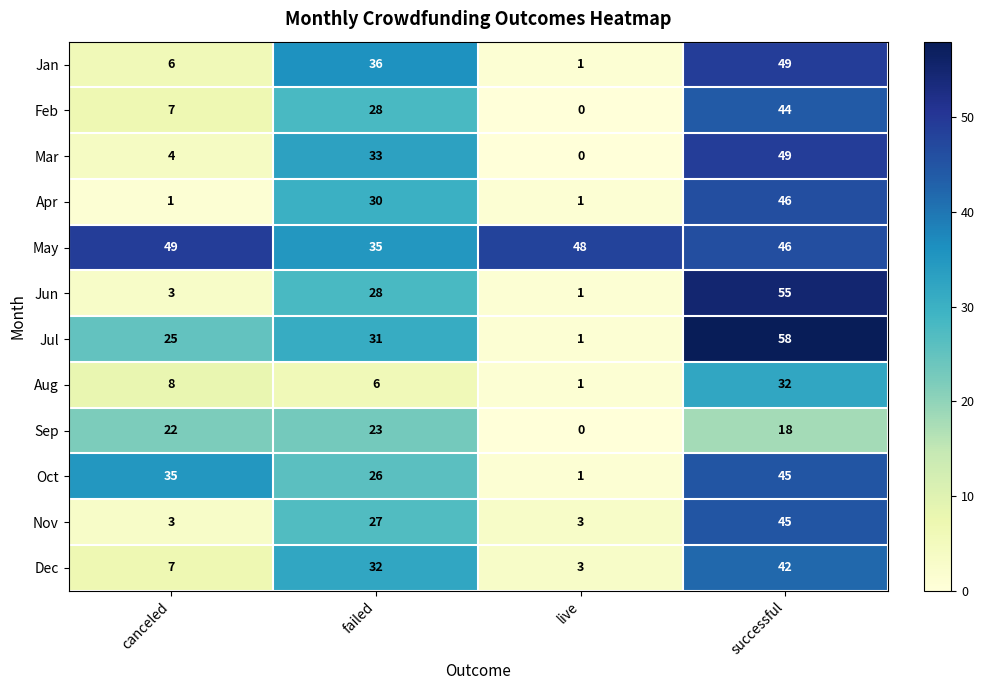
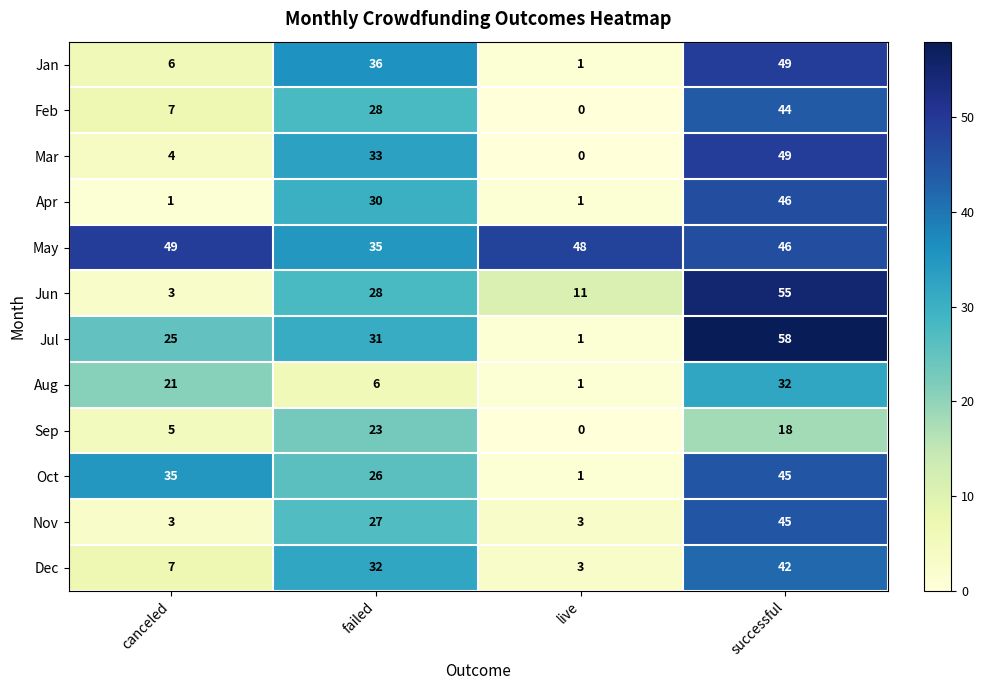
  {
    "Jan": {
      "canceled": 6,
      "failed": 36,
      "live": 1,
      "successful": 49
    },
    "Feb": {
      "canceled": 7,
      "failed": 28,
      "live": 0,
      "successful": 44
    },
    "Mar": {
      "canceled": 4,
      "failed": 33,
      "live": 0,
      "successful": 49
    },
    "Apr": {
      "canceled": 1,
      "failed": 30,
      "live": 1,
      "successful": 46
    },
    "May": {
      "canceled": 49,
      "failed": 35,
      "live": 48,
      "successful": 46
    },
    "Jun": {
      "canceled": 3,
      "failed": 28,
-     "live": 1,
+     "live": 11,
      "successful": 55
    },
    "Jul": {
      "canceled": 25,
      "failed": 31,
      "live": 1,
      "successful": 58
    },
    "Aug": {
-     "canceled": 8,
+     "canceled": 21,
      "failed": 6,
      "live": 1,
      "successful": 32
    },
    "Sep": {
-     "canceled": 22,
+     "canceled": 5,
      "failed": 23,
      "live": 0,
      "successful": 18
    },
    "Oct": {
      "canceled": 35,
      "failed": 26,
      "live": 1,
      "successful": 45
    },
    "Nov": {
      "canceled": 3,
      "failed": 27,
      "live": 3,
      "successful": 45
    },
    "Dec": {
      "canceled": 7,
      "failed": 32,
      "live": 3,
      "successful": 42
    }
  }
